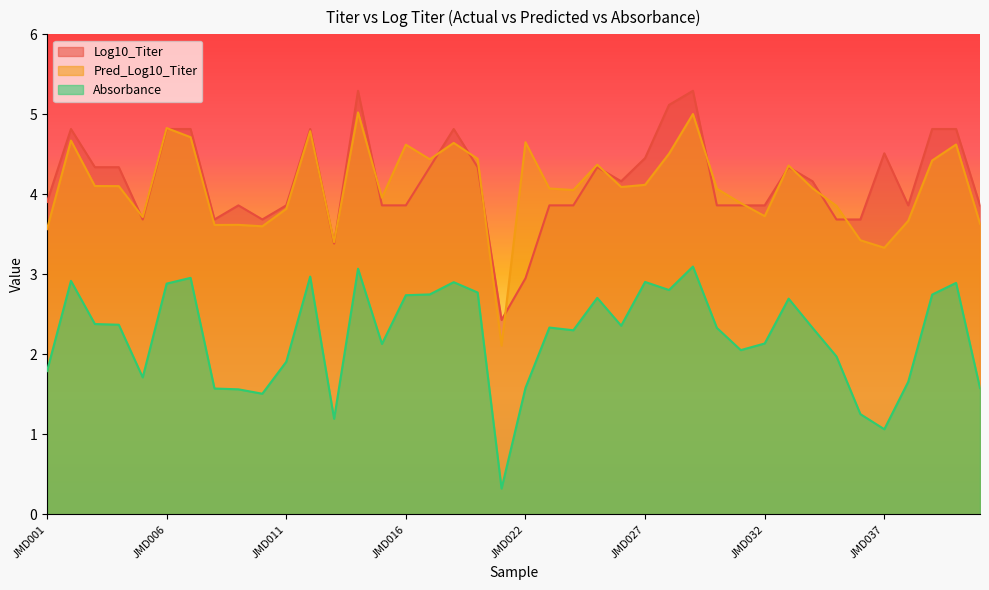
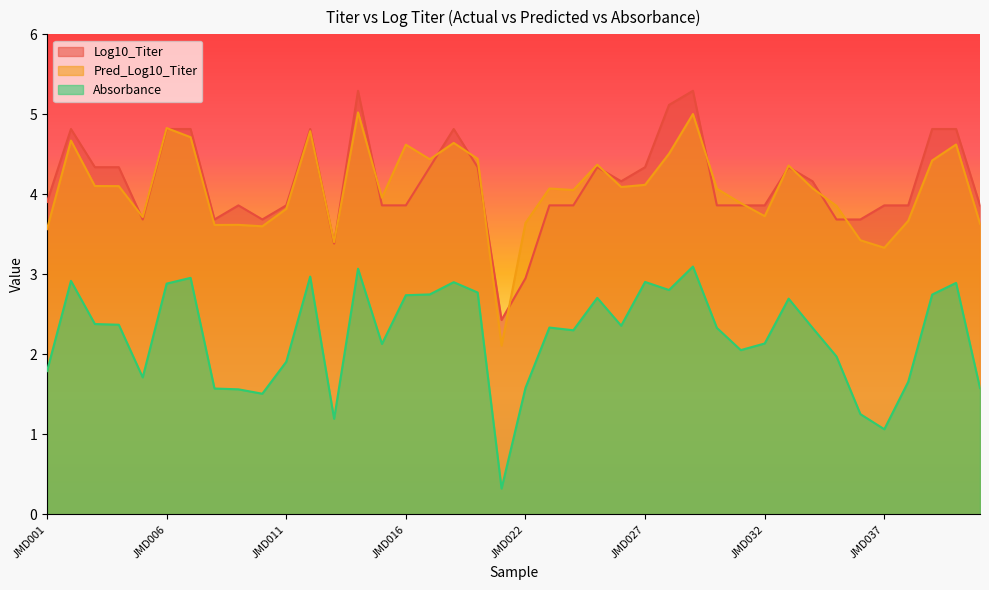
  {
    "Log10_Titer": {
      "JMD001": 3.9,
      "JMD011": 3.9,
      "JMD016": 3.9,
      "JMD022": 3.0,
-     "JMD027": 4.5,
+     "JMD027": 4.3,
      "JMD032": 3.9,
-     "JMD037": 4.5
+     "JMD037": 3.9
    },
    "Pred_Log10_Titer": {
      "JMD001": 3.6,
      "JMD011": 3.8,
      "JMD016": 4.6,
-     "JMD022": 4.7,
+     "JMD022": 3.6,
      "JMD027": 4.1,
      "JMD032": 3.7,
      "JMD037": 3.3
    },
    "Absorbance": {
      "JMD001": 1.8,
      "JMD006": 2.9,
      "JMD011": 1.9,
      "JMD016": 2.7,
      "JMD022": 1.6,
      "JMD027": 2.9,
      "JMD032": 2.1,
      "JMD037": 1.1
    }
  }
